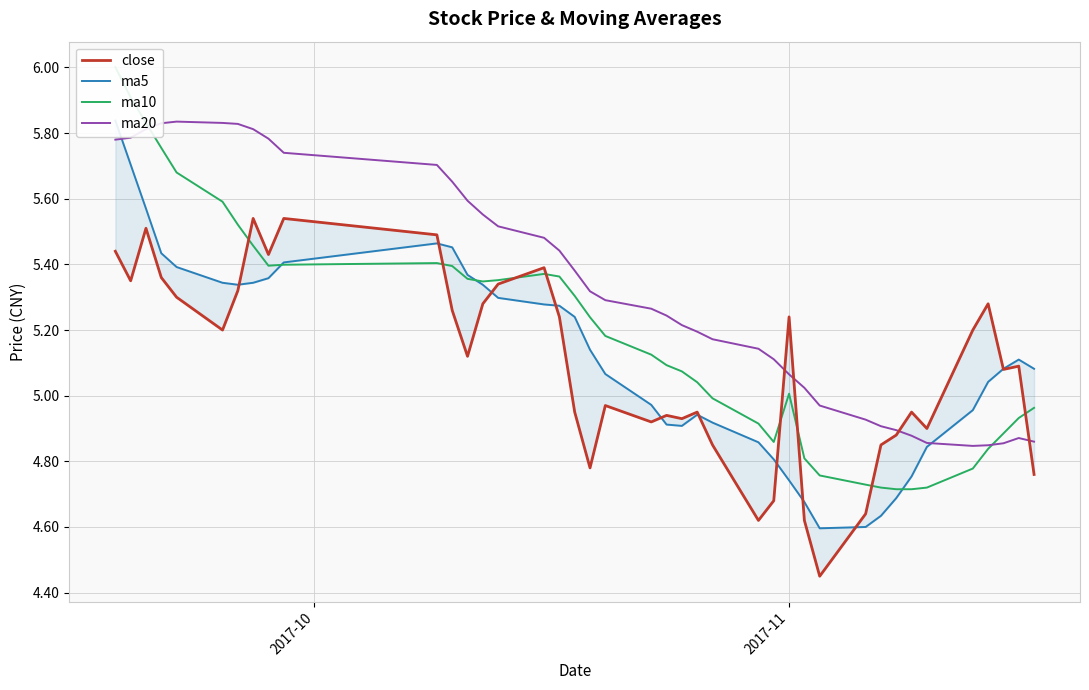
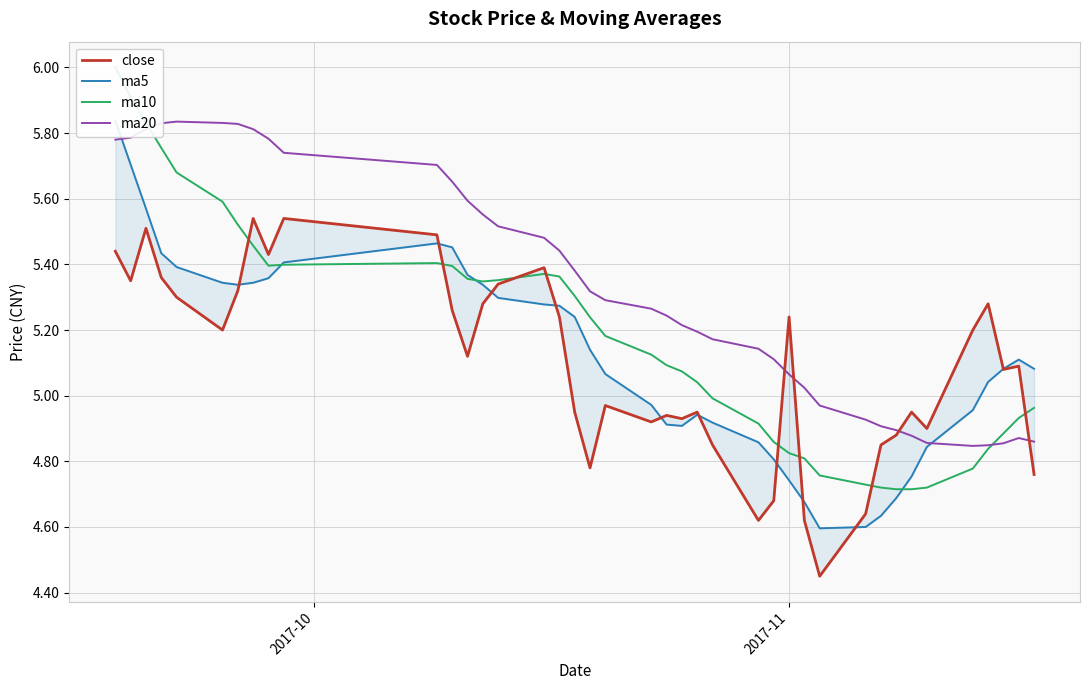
  {
    "ma10": {
-     "2017-11": 5.01
+     "2017-11": 4.83
    },
    "ma20": {
      "2017-11": 5.07
    }
  }
